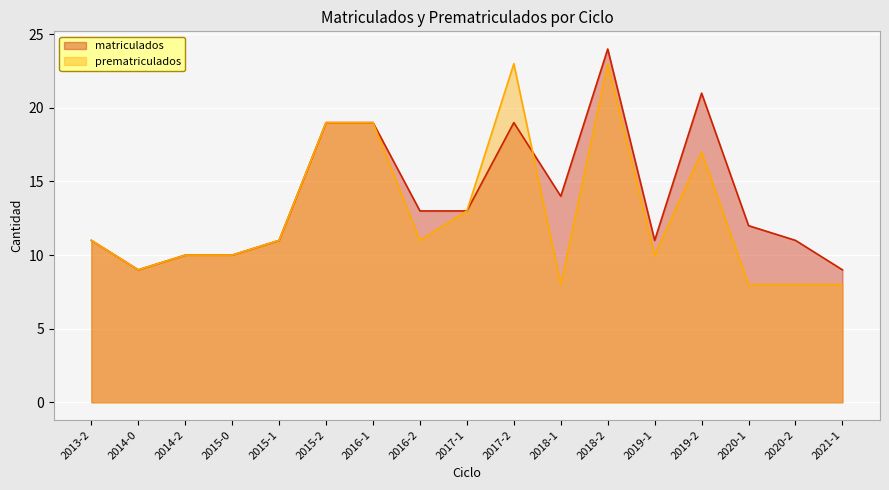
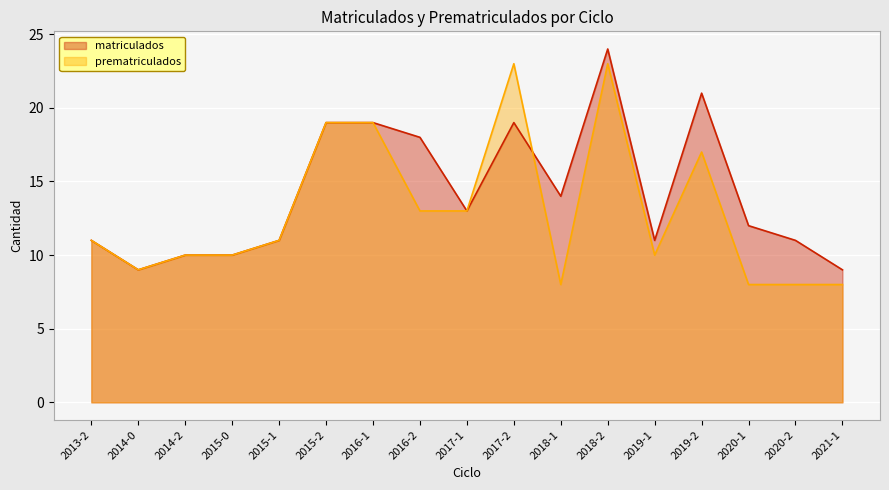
  {
    "matriculados": {
-     "2016-2": 13,
+     "2016-2": 18,
      "2017-2": 19,
      "2018-1": 14,
      "2018-2": 24,
      "2019-1": 11,
      "2019-2": 21,
      "2020-1": 12,
      "2020-2": 11,
      "2021-1": 9
    },
    "prematriculados": {
-     "2016-2": 11,
+     "2016-2": 13,
      "2017-2": 23,
      "2018-1": 8,
      "2018-2": 23,
      "2019-1": 10,
      "2019-2": 17,
      "2020-1": 8,
      "2020-2": 8,
      "2021-1": 8
    }
  }
